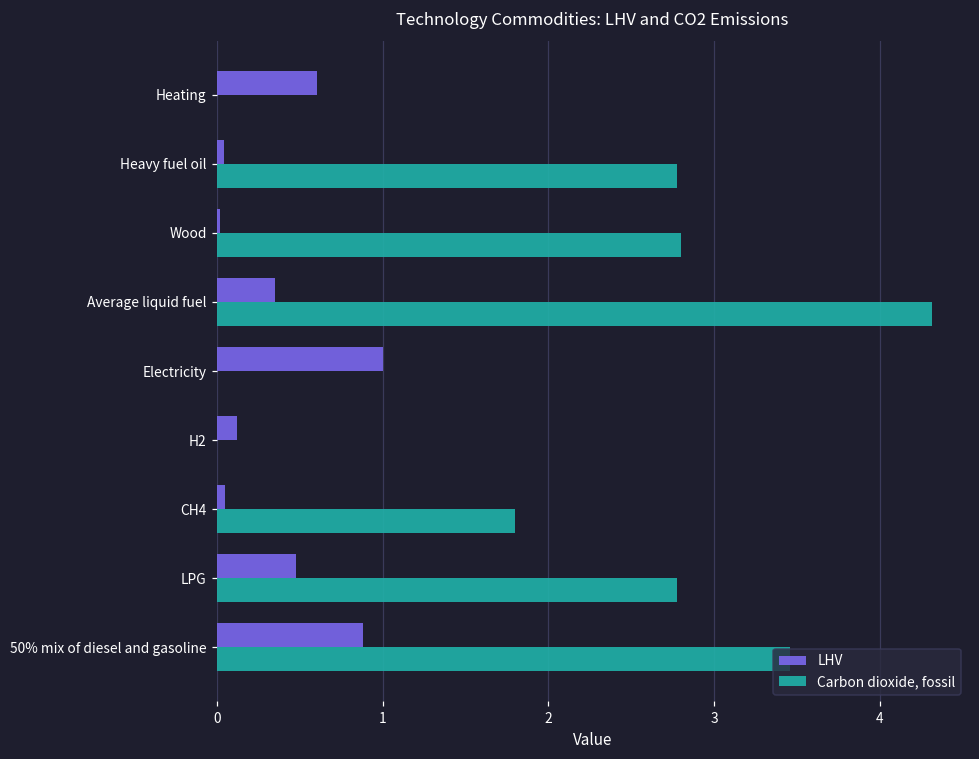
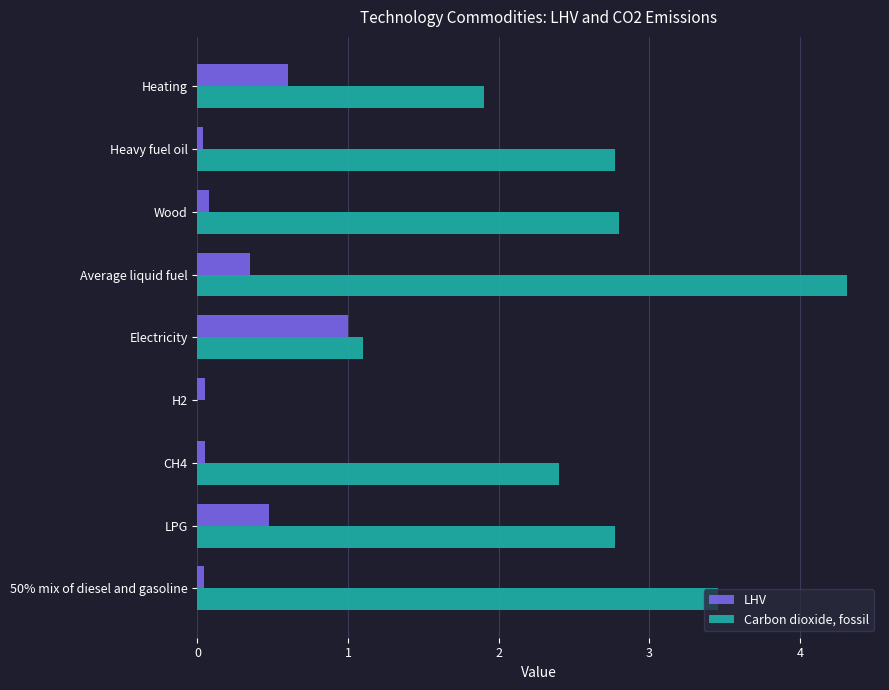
  {
    "LHV": {
      "Heating": 0.60,
      "Heavy fuel oil": 0.04,
-     "Wood": 0.02,
+     "Wood": 0.07,
      "Average liquid fuel": 0.35,
      "Electricity": 1.00,
-     "H2": 0.12,
+     "H2": 0.05,
      "CH4": 0.05,
      "LPG": 0.48,
-     "50% mix of diesel and gasoline": 0.88
+     "50% mix of diesel and gasoline": 0.04
    },
    "Carbon dioxide, fossil": {
-     "Heating": 0.0,
+     "Heating": 1.9,
      "Heavy fuel oil": 2.77,
      "Wood": 2.8,
      "Average liquid fuel": 4.32,
-     "Electricity": 0.0,
+     "Electricity": 1.1,
      "H2": 0.0,
-     "CH4": 1.8,
+     "CH4": 2.4,
      "LPG": 2.78
    }
  }
